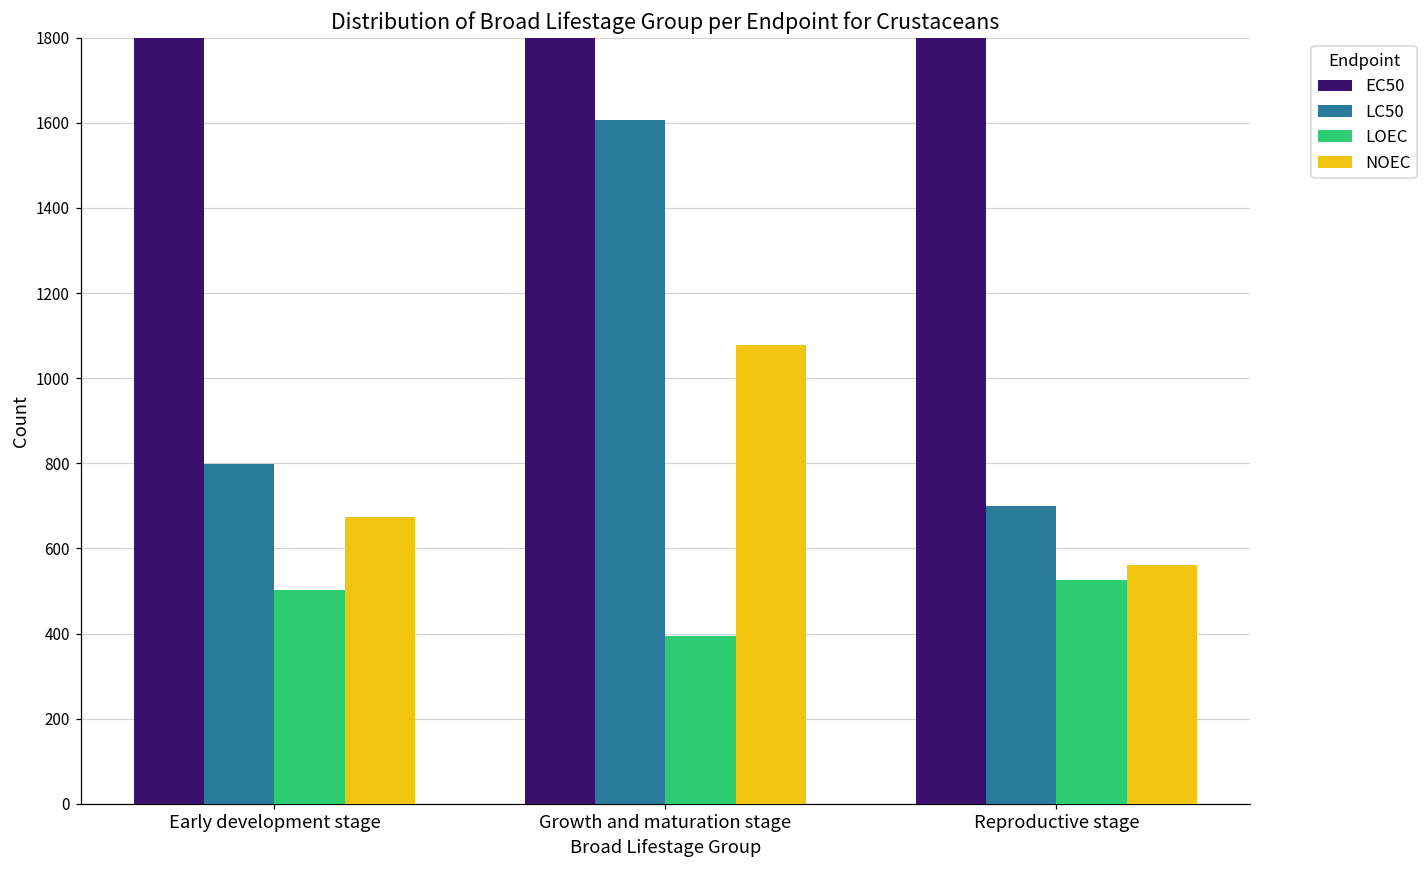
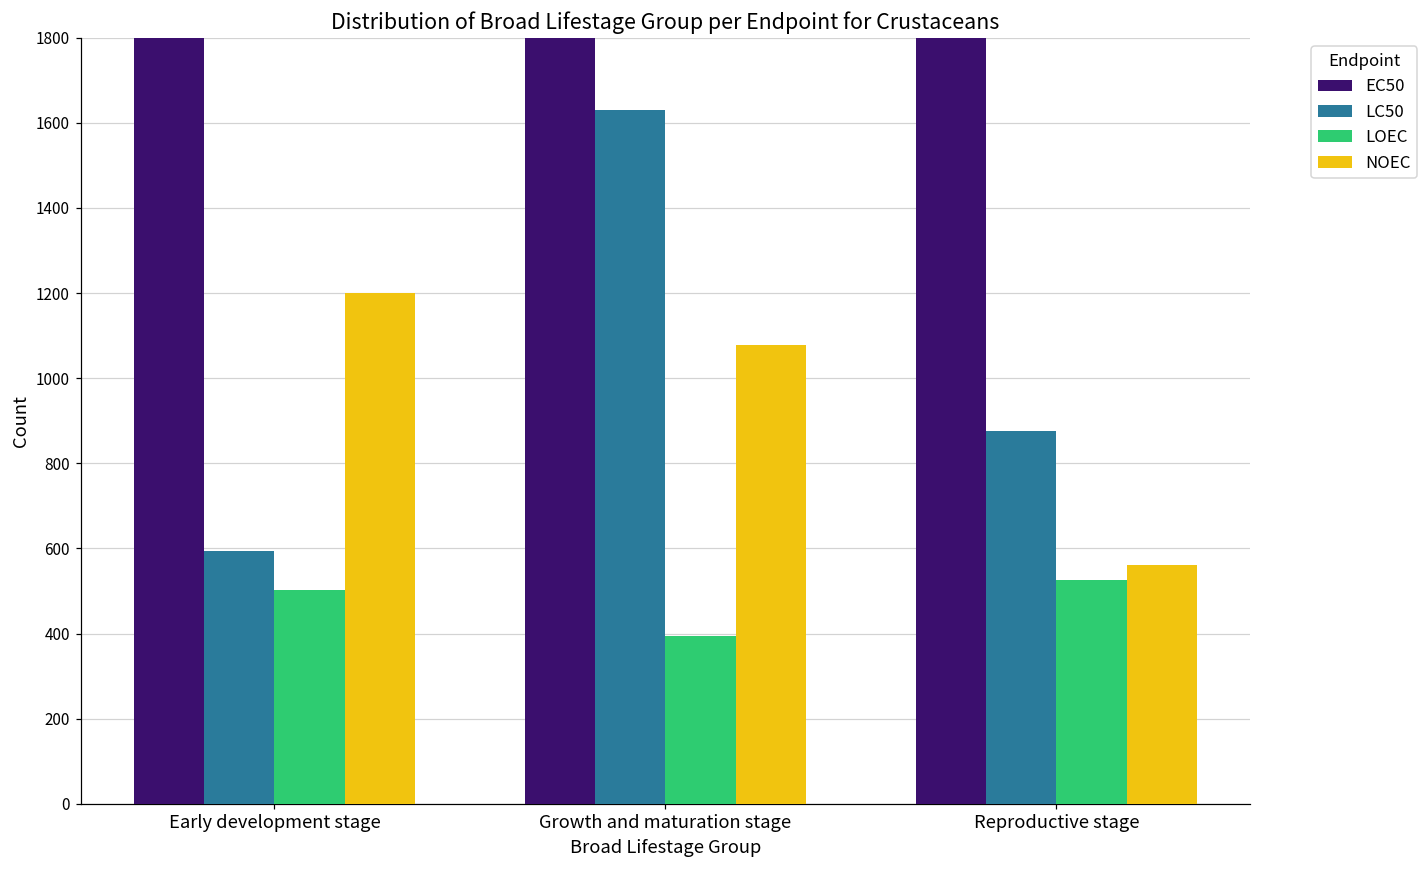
  {
    "LC50": {
-     "Early development stage": 800,
-     "Growth and maturation stage": 1610,
-     "Reproductive stage": 700
+     "Early development stage": 590,
+     "Growth and maturation stage": 1630,
+     "Reproductive stage": 880
    },
    "LOEC": {
      "Early development stage": 500,
      "Growth and maturation stage": 390,
      "Reproductive stage": 530
    },
    "NOEC": {
-     "Early development stage": 680,
+     "Early development stage": 1200,
      "Growth and maturation stage": 1080,
      "Reproductive stage": 560
    }
  }
